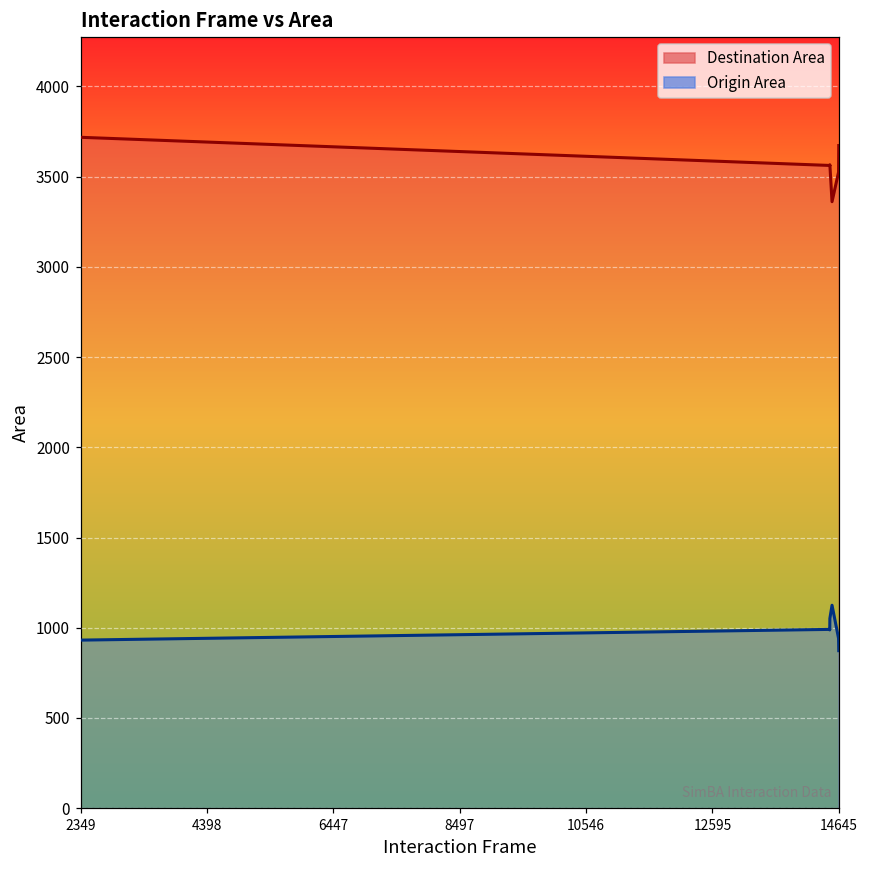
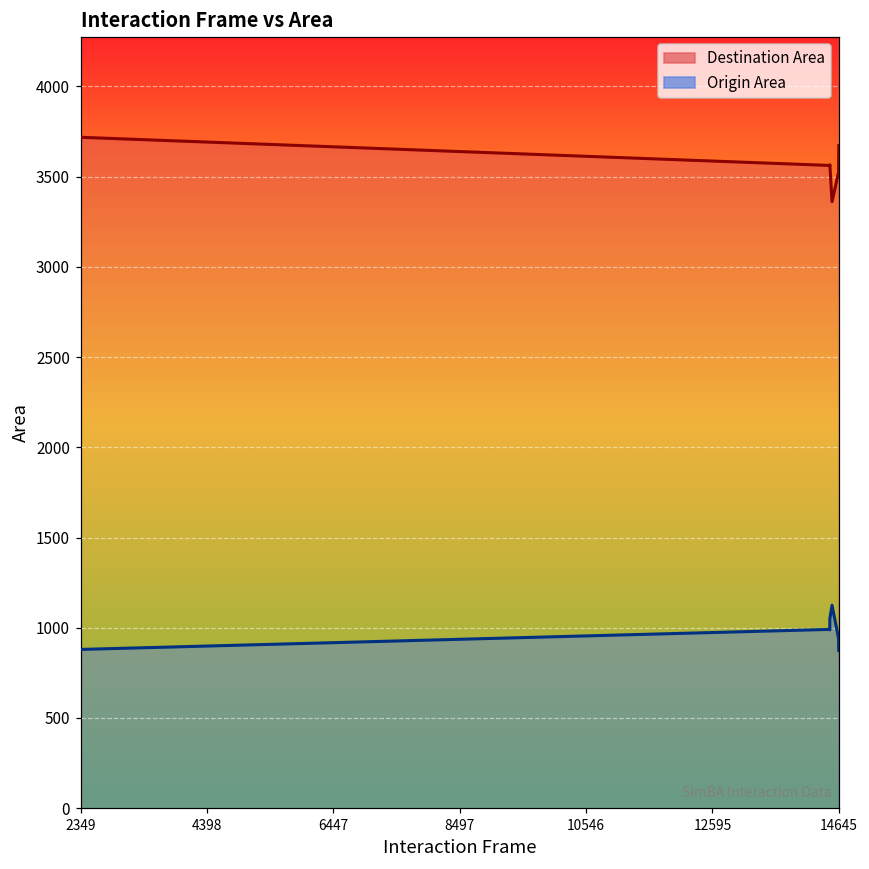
  {
    "Destination Area": {
      "2349": 3720,
      "14645": 3670
    },
    "Origin Area": {
-     "2349": 930,
+     "2349": 880,
      "14645": 870
    }
  }
